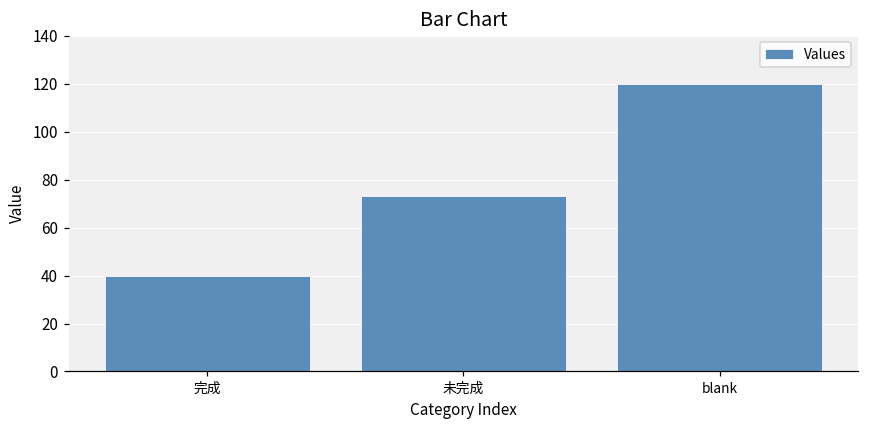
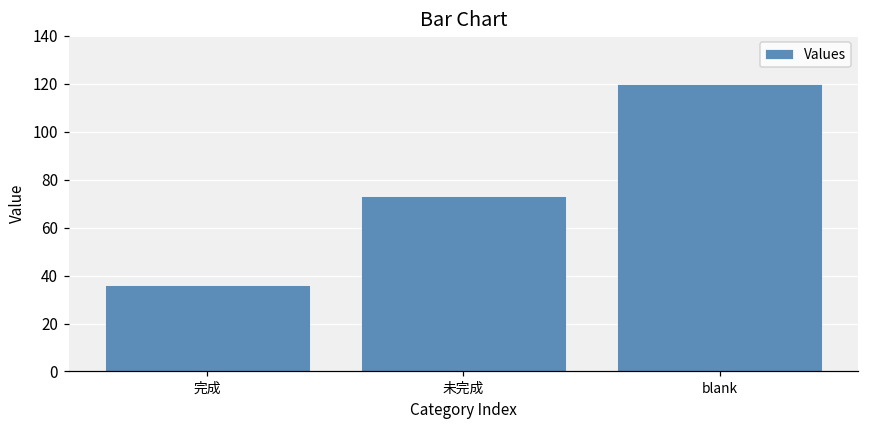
  {
-   "完成": 40,
+   "完成": 36,
    "未完成": 73,
    "blank": 120
  }
